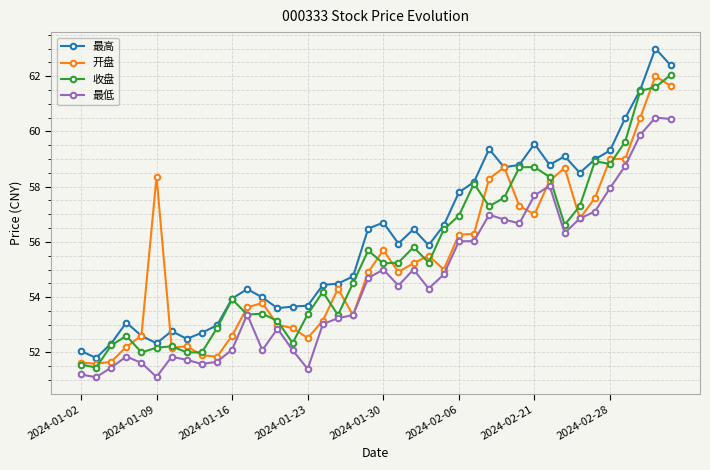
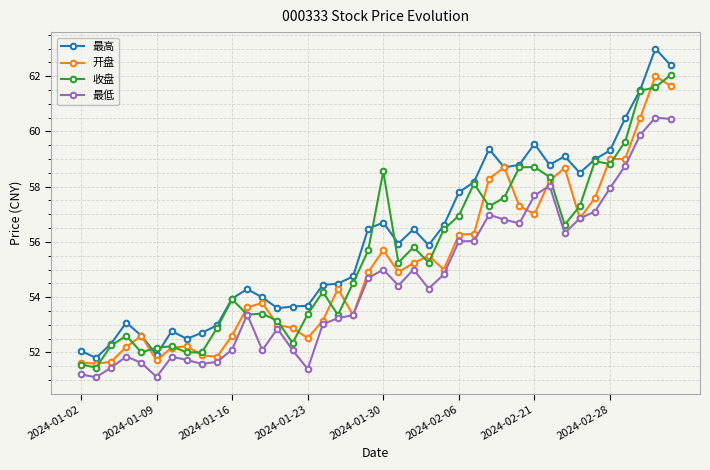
  {
    "最高": {
      "2024-01-02": 52.1,
-     "2024-01-09": 52.3,
+     "2024-01-09": 51.9,
      "2024-01-23": 53.7,
      "2024-01-30": 56.7,
      "2024-02-06": 57.8,
      "2024-02-21": 59.6,
      "2024-02-28": 59.3
    },
    "开盘": {
-     "2024-01-09": 58.4,
+     "2024-01-09": 51.7,
      "2024-01-16": 52.6,
      "2024-01-23": 52.5,
      "2024-01-30": 55.7,
      "2024-02-06": 56.3,
      "2024-02-21": 57.0,
      "2024-02-28": 59.0
    },
    "收盘": {
      "2024-01-09": 52.2,
      "2024-01-23": 53.4,
-     "2024-01-30": 55.2,
+     "2024-01-30": 58.6,
      "2024-02-06": 57.0,
      "2024-02-21": 58.7,
      "2024-02-28": 58.8
    },
    "最低": {
      "2024-01-02": 51.2,
      "2024-01-09": 51.1,
      "2024-01-16": 52.1,
      "2024-01-23": 51.4,
      "2024-01-30": 55.0,
      "2024-02-06": 56.0,
      "2024-02-21": 57.7,
      "2024-02-28": 58.0
    }
  }
